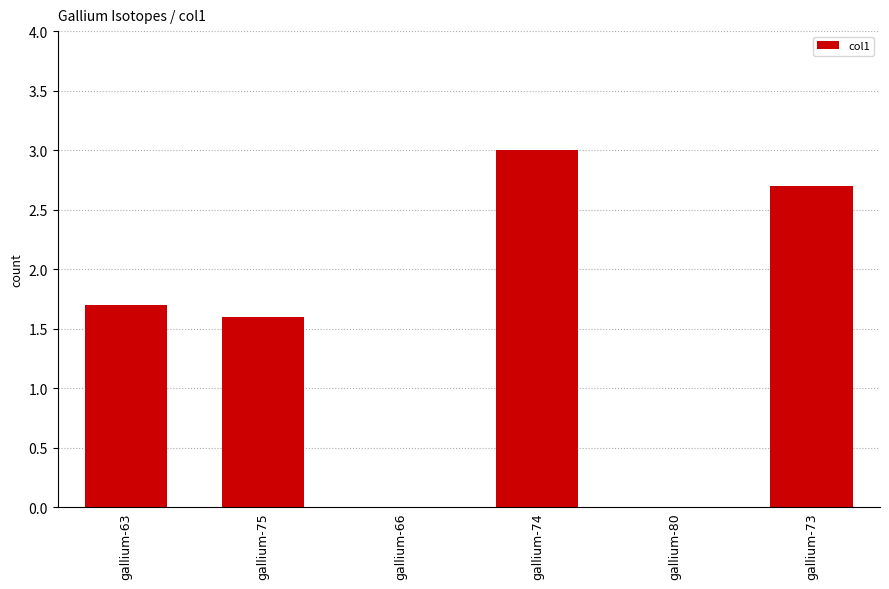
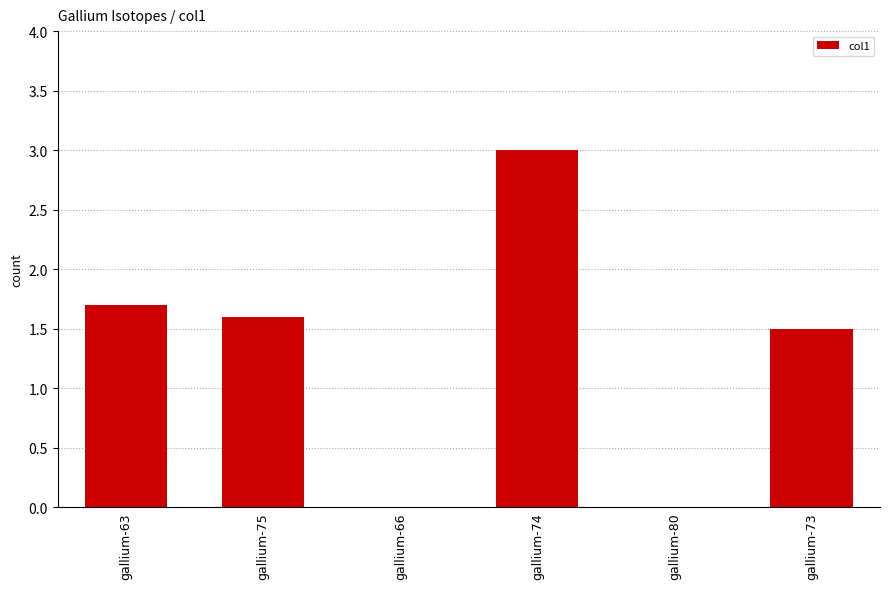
  {
    "gallium-63": 1.7,
    "gallium-75": 1.6,
    "gallium-66": 0.0,
    "gallium-74": 3.0,
    "gallium-80": 0.0,
-   "gallium-73": 2.7
+   "gallium-73": 1.5
  }
